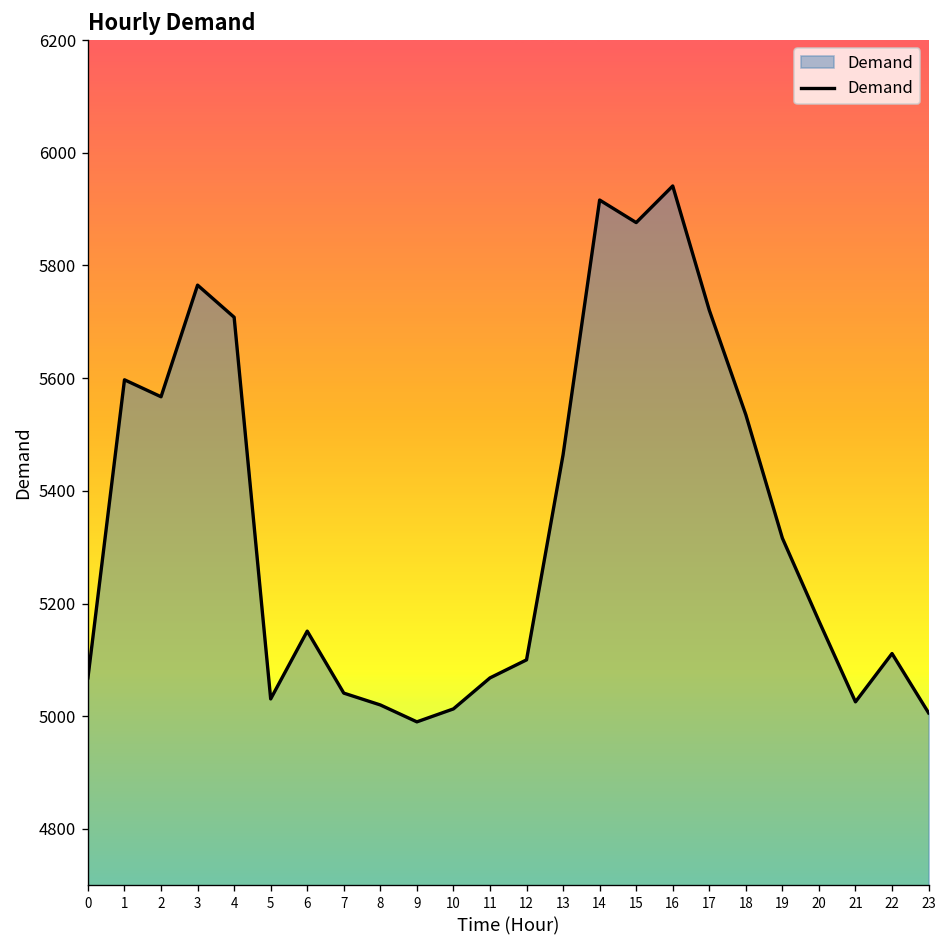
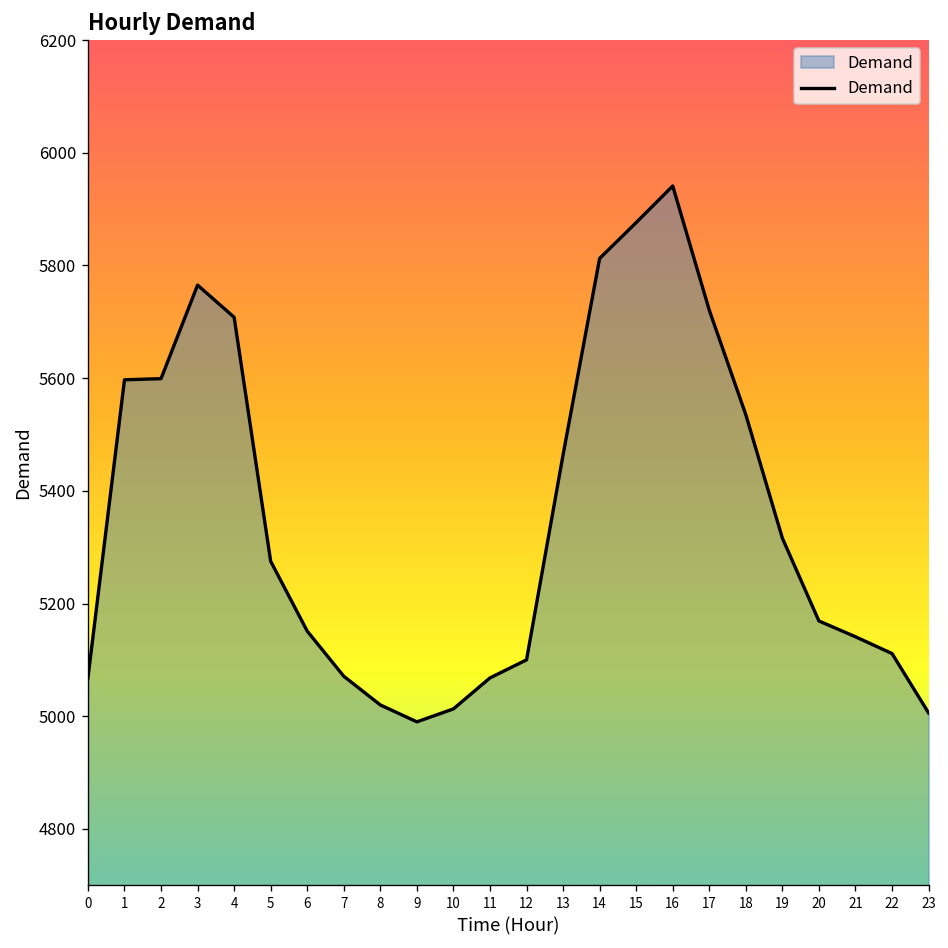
  {
    "0": 5070,
    "1": 5600,
-   "2": 5570,
+   "2": 5600,
    "3": 5770,
    "4": 5710,
-   "5": 5030,
+   "5": 5280,
    "6": 5150,
-   "7": 5040,
+   "7": 5070,
    "8": 5020,
    "9": 4990,
    "10": 5010,
    "11": 5070,
    "12": 5100,
    "13": 5460,
-   "14": 5920,
+   "14": 5810,
    "15": 5880,
    "16": 5940,
    "17": 5720,
    "18": 5540,
    "19": 5320,
    "20": 5170,
-   "21": 5030,
+   "21": 5140,
    "22": 5110,
    "23": 5010
  }
